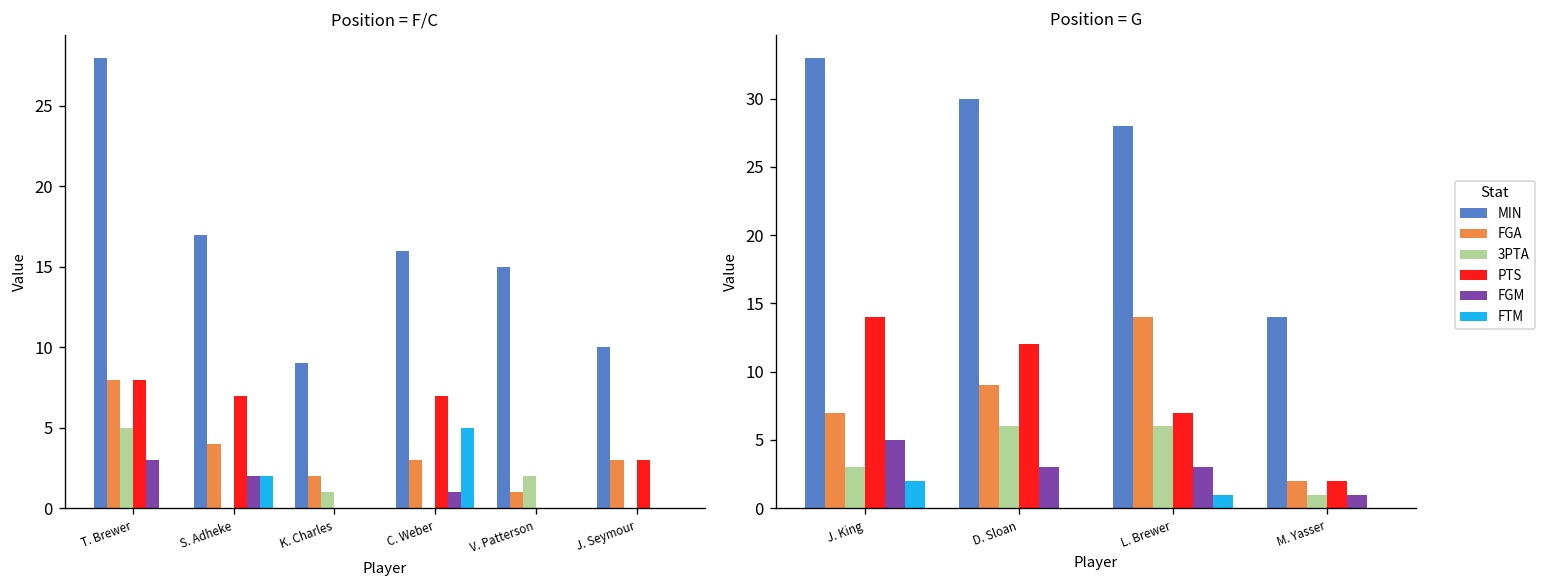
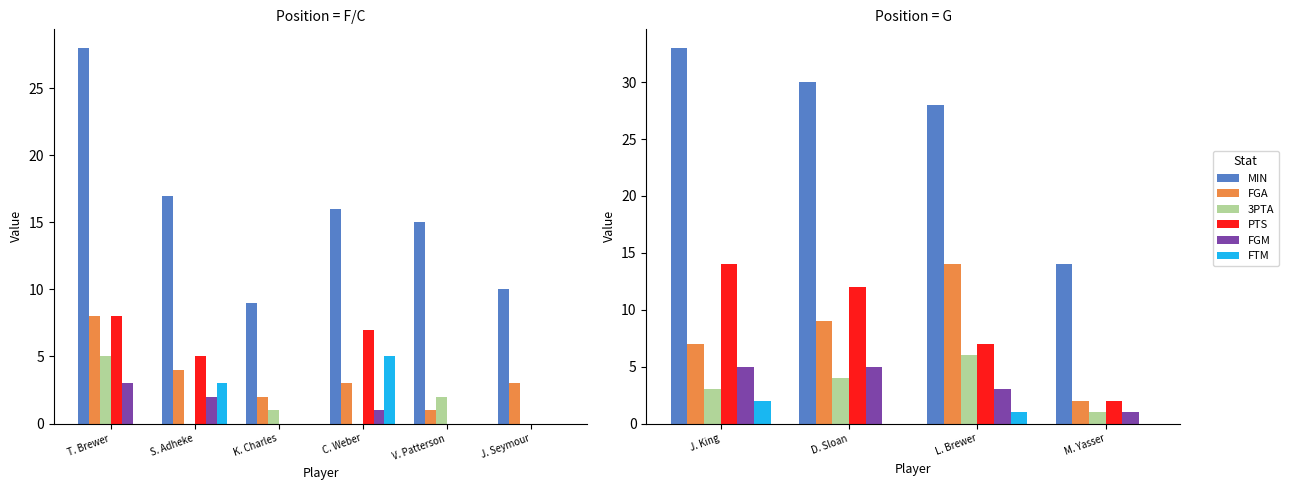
  {
    "Position = F/C": {
      "MIN": {
        "T. Brewer": 28,
        "S. Adheke": 17,
        "K. Charles": 9,
        "C. Weber": 16,
        "V. Patterson": 15,
        "J. Seymour": 10
      },
      "FGA": {
        "T. Brewer": 8,
        "S. Adheke": 4,
        "K. Charles": 2,
        "C. Weber": 3,
        "V. Patterson": 1,
        "J. Seymour": 3
      },
      "3PTA": {
        "T. Brewer": 5,
        "S. Adheke": 0,
        "K. Charles": 1,
        "C. Weber": 0,
        "V. Patterson": 2,
        "J. Seymour": 0
      },
      "PTS": {
        "T. Brewer": 8,
-       "S. Adheke": 7,
+       "S. Adheke": 5,
        "K. Charles": 0,
        "C. Weber": 7,
        "V. Patterson": 0,
-       "J. Seymour": 3
+       "J. Seymour": 0
      },
      "FGM": {
        "T. Brewer": 3,
        "S. Adheke": 2,
        "K. Charles": 0,
        "C. Weber": 1,
        "V. Patterson": 0,
        "J. Seymour": 0
      },
      "FTM": {
        "T. Brewer": 0,
-       "S. Adheke": 2,
+       "S. Adheke": 3,
        "K. Charles": 0,
        "C. Weber": 5,
        "V. Patterson": 0,
        "J. Seymour": 0
      }
    },
    "Position = G": {
      "MIN": {
        "J. King": 33,
        "D. Sloan": 30,
        "L. Brewer": 28,
        "M. Yasser": 14
      },
      "FGA": {
        "J. King": 7,
        "D. Sloan": 9,
        "L. Brewer": 14,
        "M. Yasser": 2
      },
      "3PTA": {
        "J. King": 3,
-       "D. Sloan": 6,
+       "D. Sloan": 4,
        "L. Brewer": 6,
        "M. Yasser": 1
      },
      "PTS": {
        "J. King": 14,
        "D. Sloan": 12,
        "L. Brewer": 7,
        "M. Yasser": 2
      },
      "FGM": {
        "J. King": 5,
-       "D. Sloan": 3,
+       "D. Sloan": 5,
        "L. Brewer": 3,
        "M. Yasser": 1
      },
      "FTM": {
        "J. King": 2,
        "D. Sloan": 0,
        "L. Brewer": 1,
        "M. Yasser": 0
      }
    }
  }
